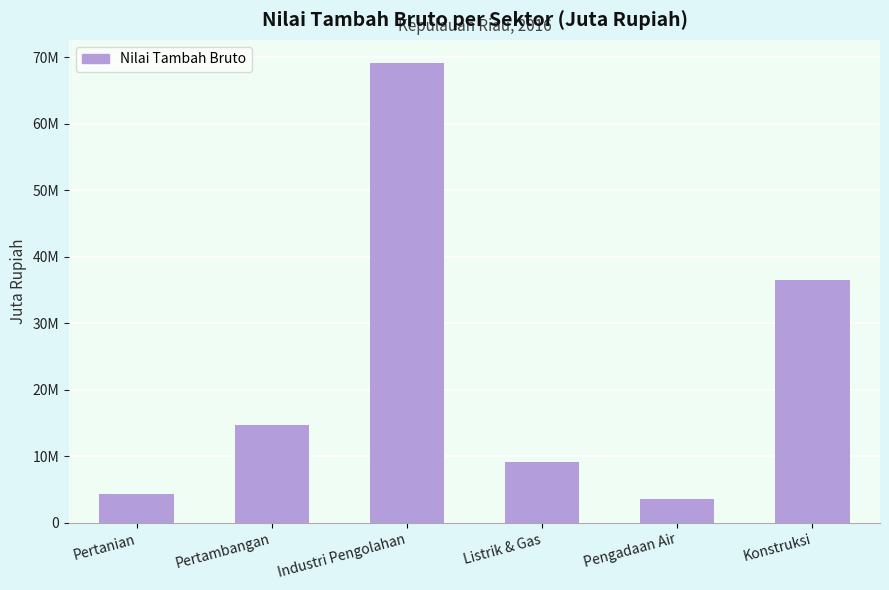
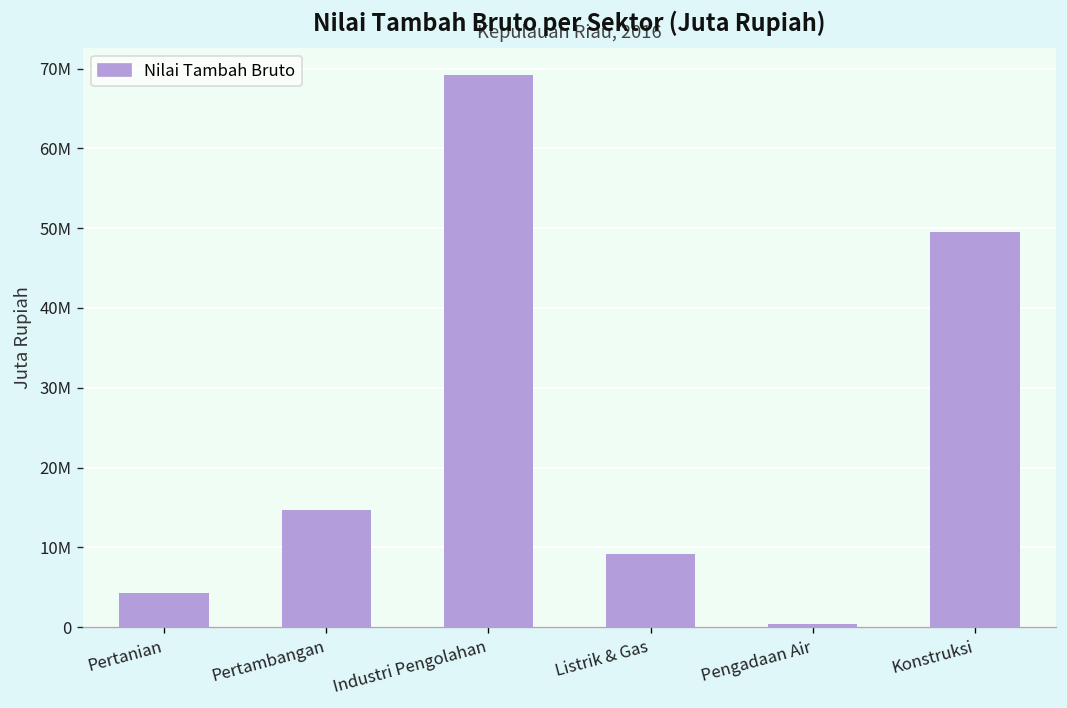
  {
    "Pertanian": 4000000,
    "Pertambangan": 15000000,
    "Industri Pengolahan": 69000000,
    "Listrik & Gas": 9000000,
-   "Pengadaan Air": 4000000,
-   "Konstruksi": 37000000
+   "Pengadaan Air": 0,
+   "Konstruksi": 49000000
  }
